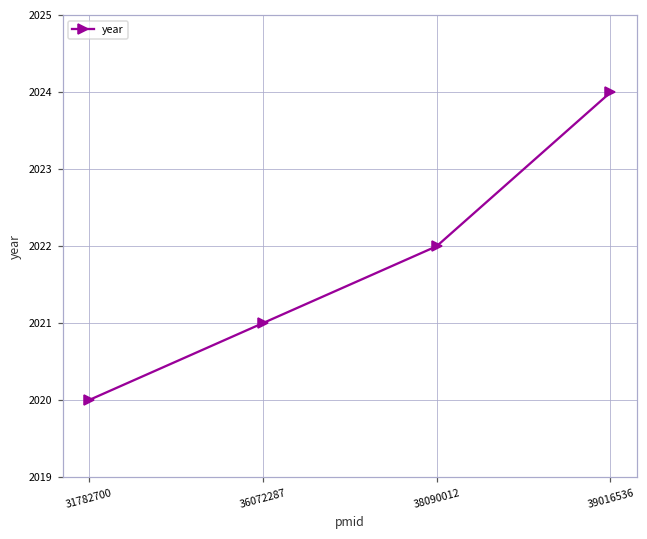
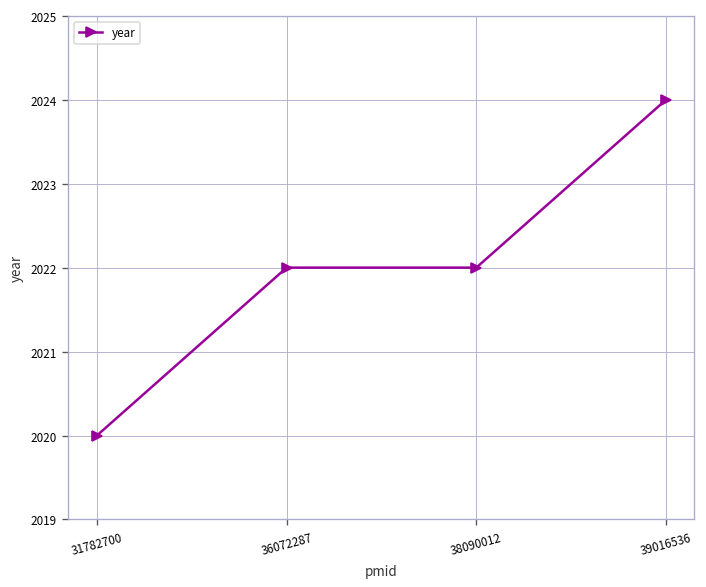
  {
    "31782700": 2020,
-   "36072287": 2021,
+   "36072287": 2022,
    "38090012": 2022,
    "39016536": 2024
  }
